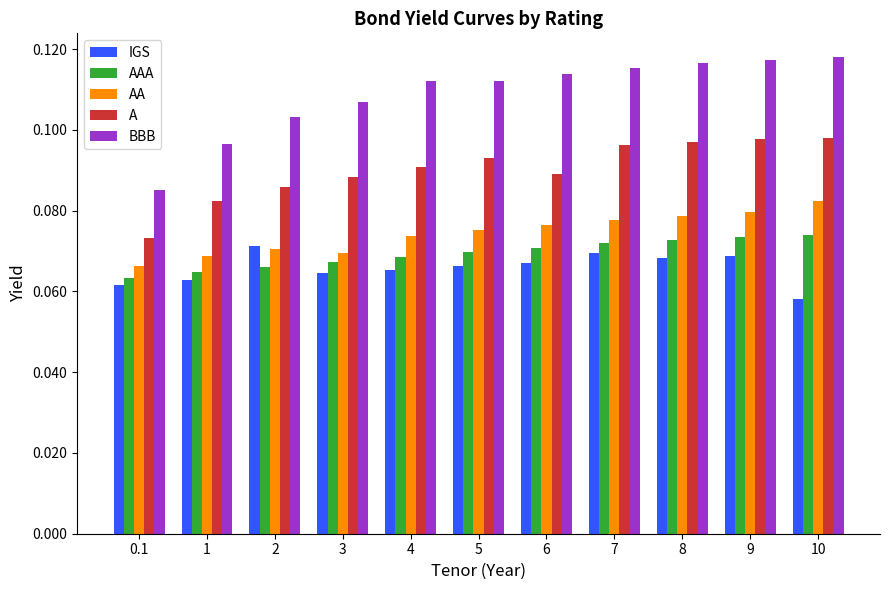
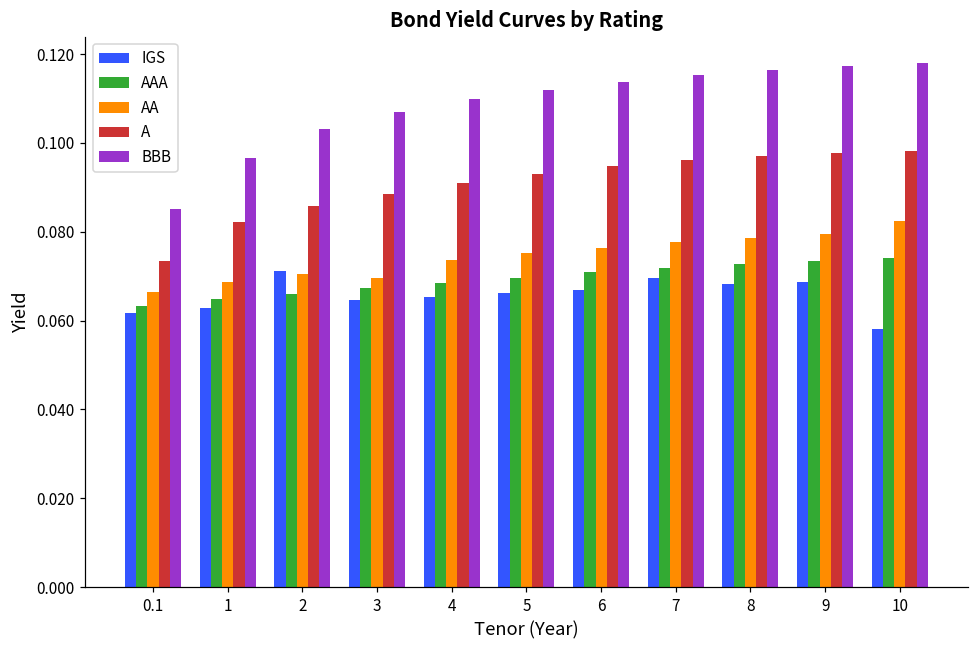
  {
    "IGS": {
      "0.1": 0.062,
      "1": 0.063,
      "2": 0.071,
      "3": 0.065,
      "4": 0.065,
      "5": 0.066,
      "6": 0.067,
      "7": 0.070,
      "8": 0.068,
      "9": 0.069,
      "10": 0.058
    },
    "AAA": {
      "0.1": 0.063,
      "1": 0.065,
      "2": 0.066,
      "3": 0.067,
      "4": 0.068,
      "5": 0.070,
      "6": 0.071,
      "7": 0.072,
      "8": 0.073,
      "9": 0.074,
      "10": 0.074
    },
    "AA": {
      "0.1": 0.066,
      "1": 0.069,
      "2": 0.071,
      "3": 0.070,
      "4": 0.074,
      "5": 0.075,
      "6": 0.076,
      "7": 0.078,
      "8": 0.079,
      "9": 0.080,
      "10": 0.082
    },
    "A": {
      "0.1": 0.073,
      "1": 0.082,
      "2": 0.086,
      "3": 0.088,
      "4": 0.091,
      "5": 0.093,
-     "6": 0.089,
+     "6": 0.095,
      "7": 0.096,
      "8": 0.097,
      "9": 0.098,
      "10": 0.098
    },
    "BBB": {
      "0.1": 0.085,
      "1": 0.097,
      "2": 0.103,
      "3": 0.107,
-     "4": 0.112,
+     "4": 0.110,
      "5": 0.112,
      "6": 0.114,
      "7": 0.115,
      "8": 0.116,
      "9": 0.117,
      "10": 0.118
    }
  }
